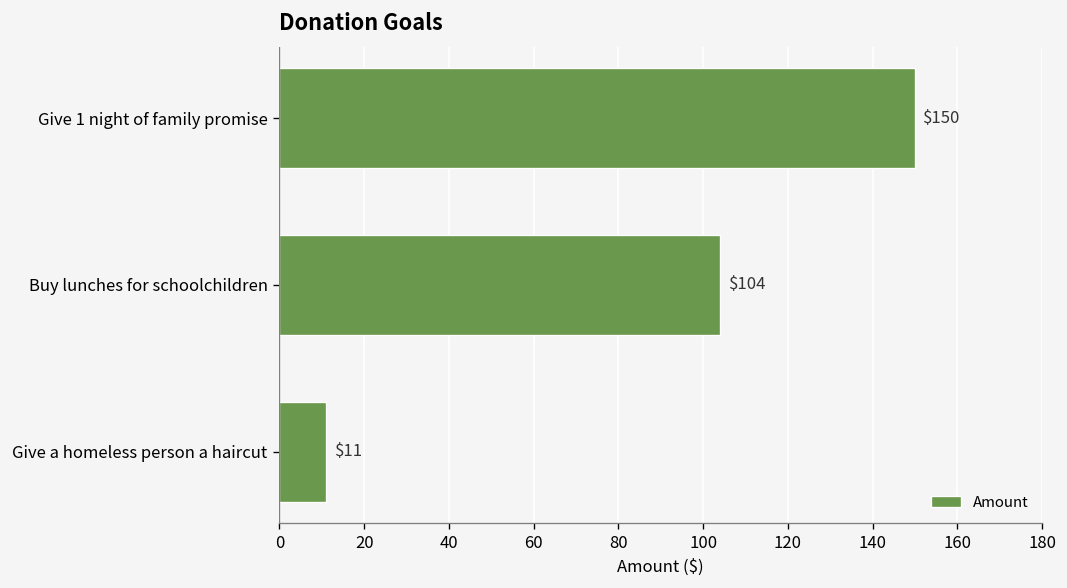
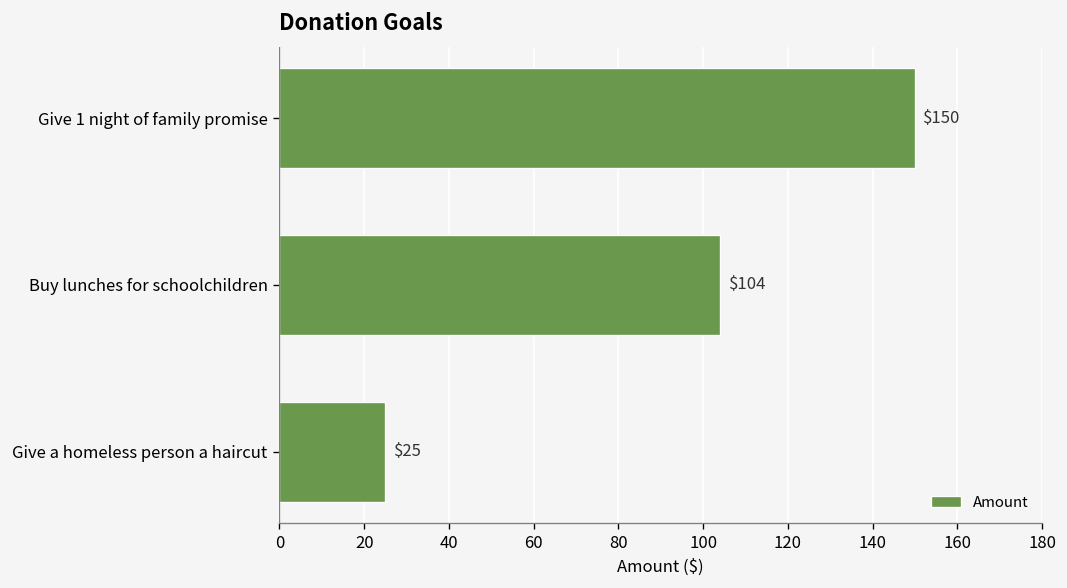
  {
    "Give 1 night of family promise": "$150",
    "Buy lunches for schoolchildren": "$104",
-   "Give a homeless person a haircut": "$11"
+   "Give a homeless person a haircut": "$25"
  }
